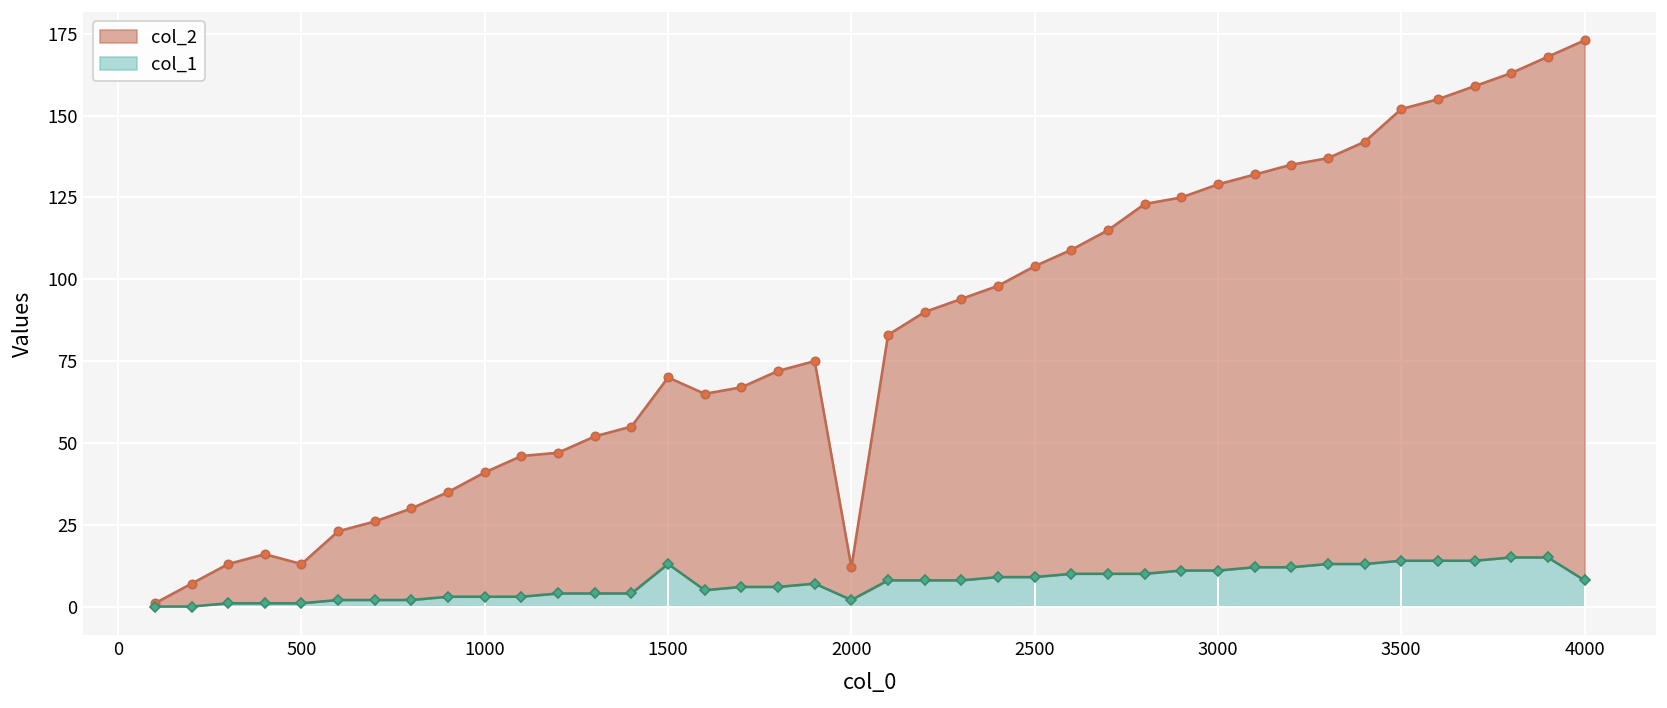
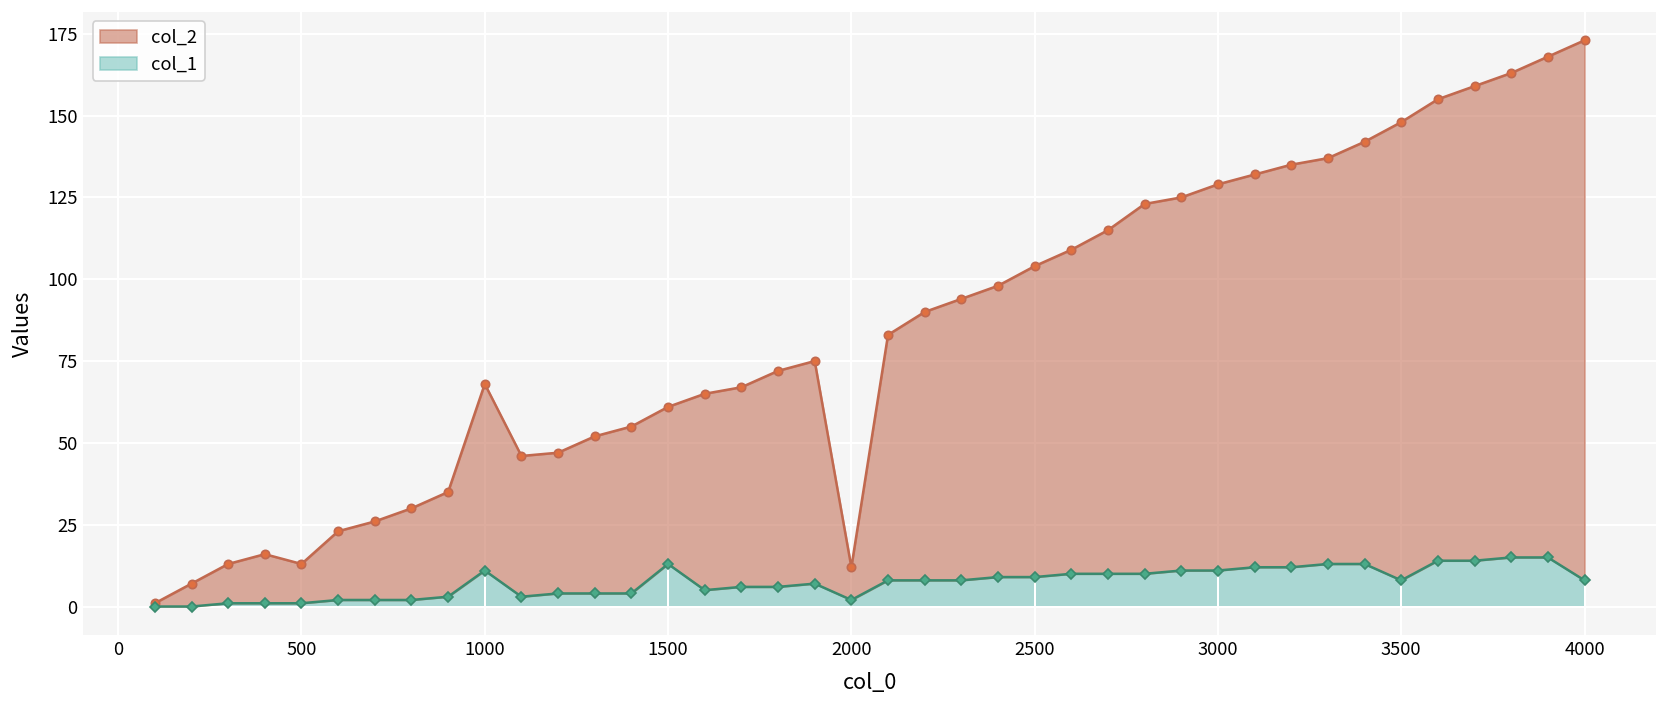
  {
    "col_2": {
      "500": 13,
-     "1000": 41,
-     "1500": 70,
+     "1000": 68,
+     "1500": 61,
      "2000": 12,
      "2500": 104,
      "3000": 129,
-     "3500": 152,
+     "3500": 148,
      "4000": 173
    },
    "col_1": {
      "500": 1,
-     "1000": 3,
+     "1000": 11,
      "1500": 13,
      "2000": 2,
      "2500": 9,
      "3000": 11,
-     "3500": 14,
+     "3500": 8,
      "4000": 8
    }
  }
